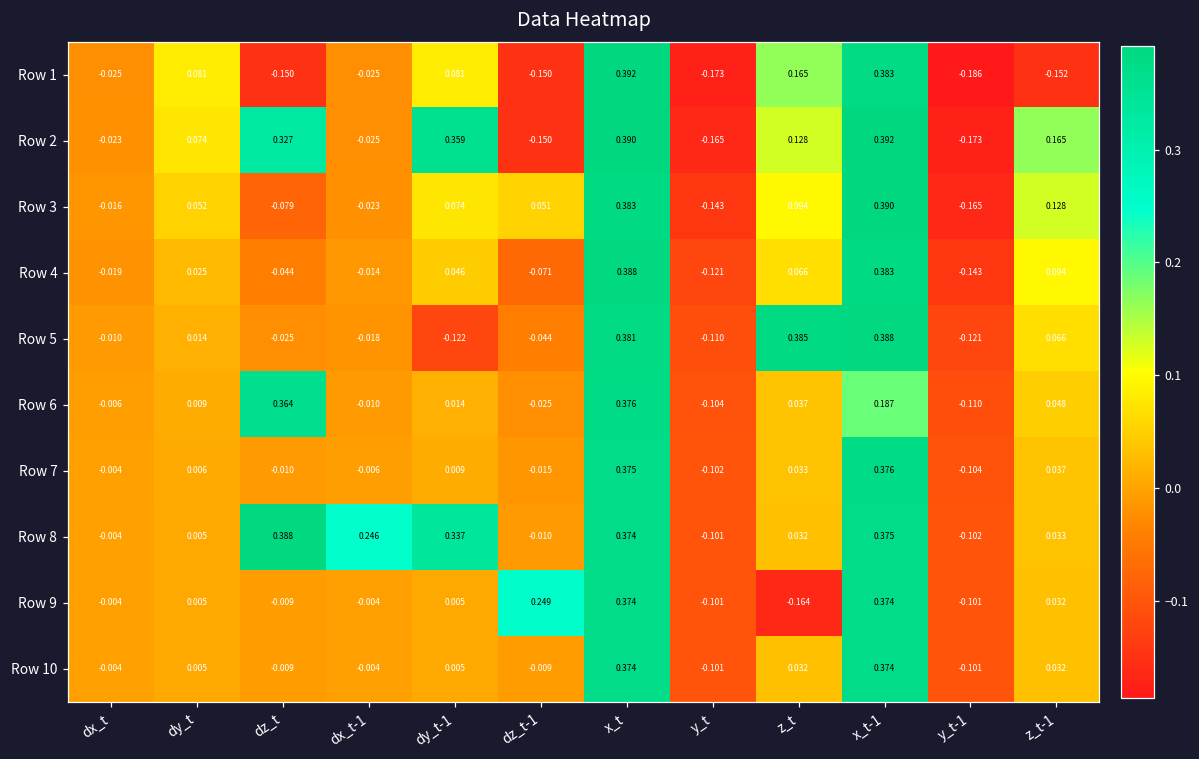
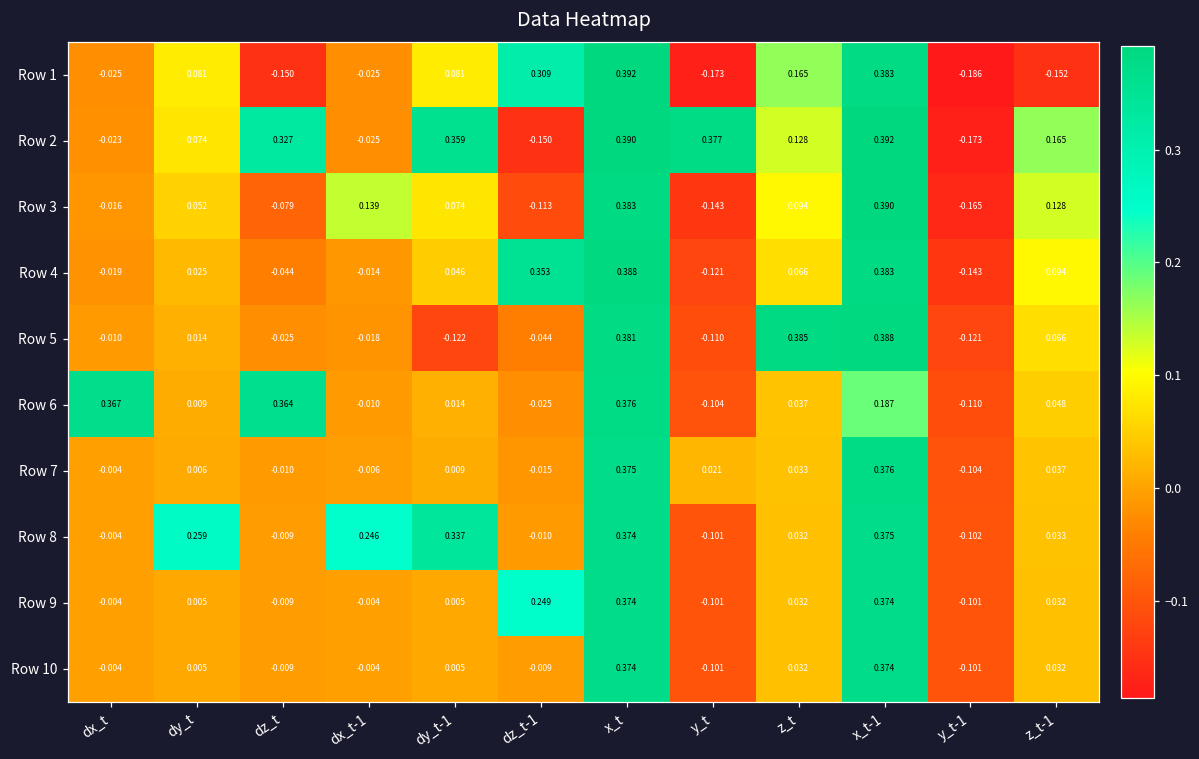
  {
    "Row 1": {
      "dx_t": -0.025,
      "dy_t": 0.081,
      "dz_t": -0.150,
      "dx_t-1": -0.025,
      "dy_t-1": 0.081,
-     "dz_t-1": -0.150,
+     "dz_t-1": 0.309,
      "x_t": 0.392,
      "y_t": -0.173,
      "z_t": 0.165,
      "x_t-1": 0.383,
      "y_t-1": -0.186,
      "z_t-1": -0.152
    },
    "Row 2": {
      "dx_t": -0.023,
      "dy_t": 0.074,
      "dz_t": 0.327,
      "dx_t-1": -0.025,
      "dy_t-1": 0.359,
      "dz_t-1": -0.150,
      "x_t": 0.390,
-     "y_t": -0.165,
+     "y_t": 0.377,
      "z_t": 0.128,
      "x_t-1": 0.392,
      "y_t-1": -0.173,
      "z_t-1": 0.165
    },
    "Row 3": {
      "dx_t": -0.016,
      "dy_t": 0.052,
      "dz_t": -0.079,
-     "dx_t-1": -0.023,
+     "dx_t-1": 0.139,
      "dy_t-1": 0.074,
-     "dz_t-1": 0.051,
+     "dz_t-1": -0.113,
      "x_t": 0.383,
      "y_t": -0.143,
      "z_t": 0.094,
      "x_t-1": 0.390,
      "y_t-1": -0.165,
      "z_t-1": 0.128
    },
    "Row 4": {
      "dx_t": -0.019,
      "dy_t": 0.025,
      "dz_t": -0.044,
      "dx_t-1": -0.014,
      "dy_t-1": 0.046,
-     "dz_t-1": -0.071,
+     "dz_t-1": 0.353,
      "x_t": 0.388,
      "y_t": -0.121,
      "z_t": 0.066,
      "x_t-1": 0.383,
      "y_t-1": -0.143,
      "z_t-1": 0.094
    },
    "Row 5": {
      "dx_t": -0.010,
      "dy_t": 0.014,
      "dz_t": -0.025,
      "dx_t-1": -0.018,
      "dy_t-1": -0.122,
      "dz_t-1": -0.044,
      "x_t": 0.381,
      "y_t": -0.110,
      "z_t": 0.385,
      "x_t-1": 0.388,
      "y_t-1": -0.121,
      "z_t-1": 0.066
    },
    "Row 6": {
-     "dx_t": -0.006,
+     "dx_t": 0.367,
      "dy_t": 0.009,
      "dz_t": 0.364,
      "dx_t-1": -0.010,
      "dy_t-1": 0.014,
      "dz_t-1": -0.025,
      "x_t": 0.376,
      "y_t": -0.104,
      "z_t": 0.037,
      "x_t-1": 0.187,
      "y_t-1": -0.110,
      "z_t-1": 0.048
    },
    "Row 7": {
      "dx_t": -0.004,
      "dy_t": 0.006,
      "dz_t": -0.010,
      "dx_t-1": -0.006,
      "dy_t-1": 0.009,
      "dz_t-1": -0.015,
      "x_t": 0.375,
-     "y_t": -0.102,
+     "y_t": 0.021,
      "z_t": 0.033,
      "x_t-1": 0.376,
      "y_t-1": -0.104,
      "z_t-1": 0.037
    },
    "Row 8": {
      "dx_t": -0.004,
-     "dy_t": 0.005,
-     "dz_t": 0.388,
+     "dy_t": 0.259,
+     "dz_t": -0.009,
      "dx_t-1": 0.246,
      "dy_t-1": 0.337,
      "dz_t-1": -0.010,
      "x_t": 0.374,
      "y_t": -0.101,
      "z_t": 0.032,
      "x_t-1": 0.375,
      "y_t-1": -0.102,
      "z_t-1": 0.033
    },
    "Row 9": {
      "dx_t": -0.004,
      "dy_t": 0.005,
      "dz_t": -0.009,
      "dx_t-1": -0.004,
      "dy_t-1": 0.005,
      "dz_t-1": 0.249,
      "x_t": 0.374,
      "y_t": -0.101,
-     "z_t": -0.164,
+     "z_t": 0.032,
      "x_t-1": 0.374,
      "y_t-1": -0.101,
      "z_t-1": 0.032
    },
    "Row 10": {
      "dx_t": -0.004,
      "dy_t": 0.005,
      "dz_t": -0.009,
      "dx_t-1": -0.004,
      "dy_t-1": 0.005,
      "dz_t-1": -0.009,
      "x_t": 0.374,
      "y_t": -0.101,
      "z_t": 0.032,
      "x_t-1": 0.374,
      "y_t-1": -0.101,
      "z_t-1": 0.032
    }
  }
